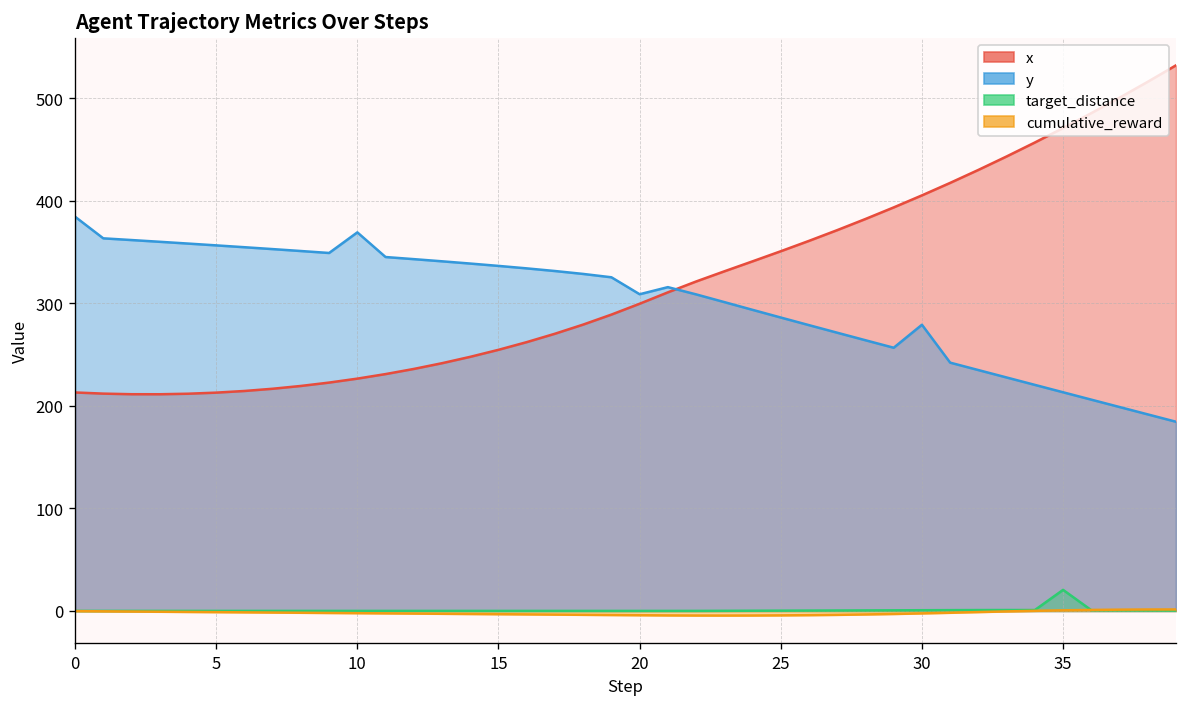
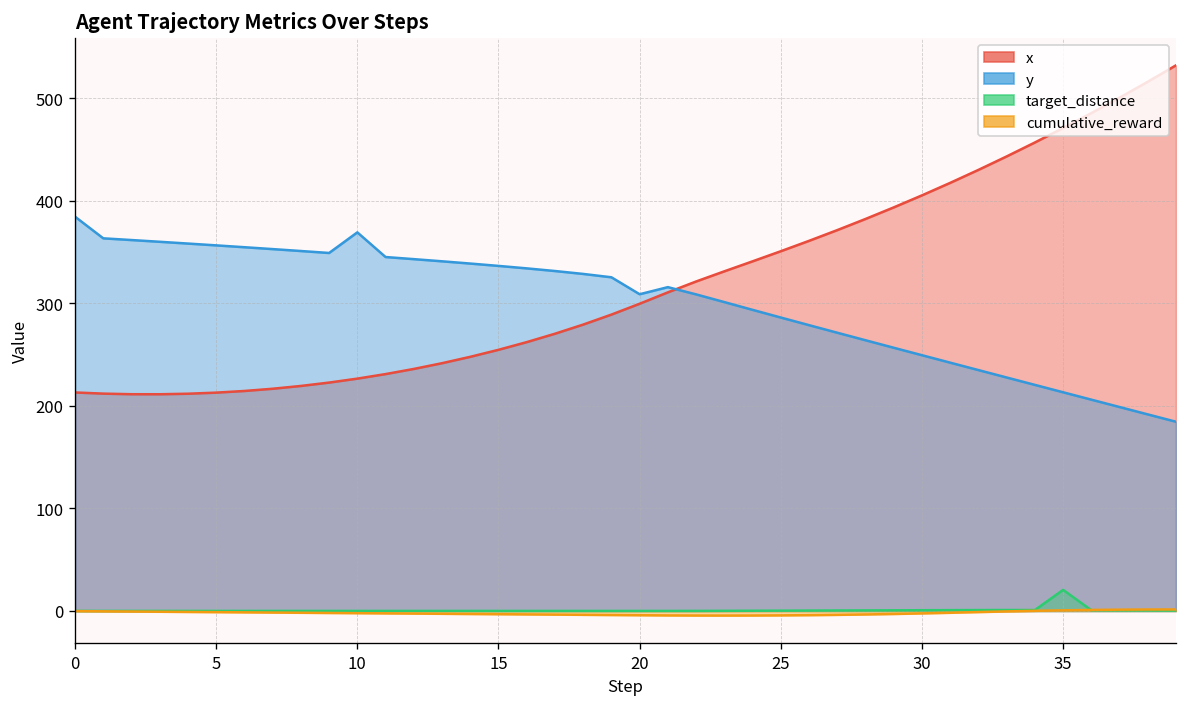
  {
    "y": {
      "0": 380,
      "5": 360,
      "10": 370,
      "15": 340,
      "20": 310,
      "25": 290,
-     "30": 280,
+     "30": 250,
      "35": 210
    },
    "target_distance": {
      "35": 20
    }
  }
